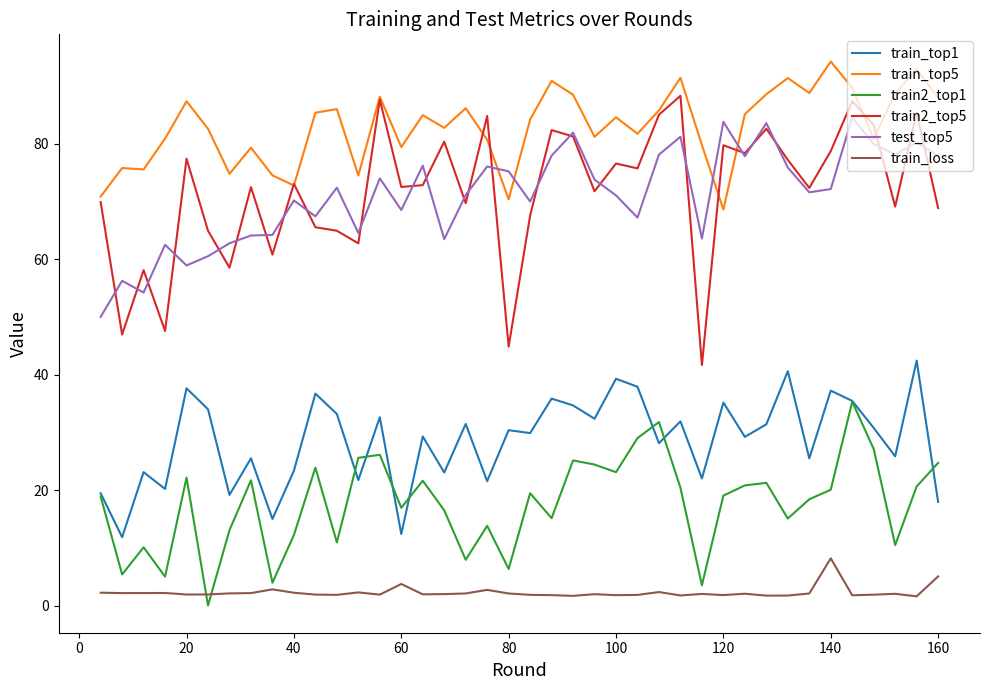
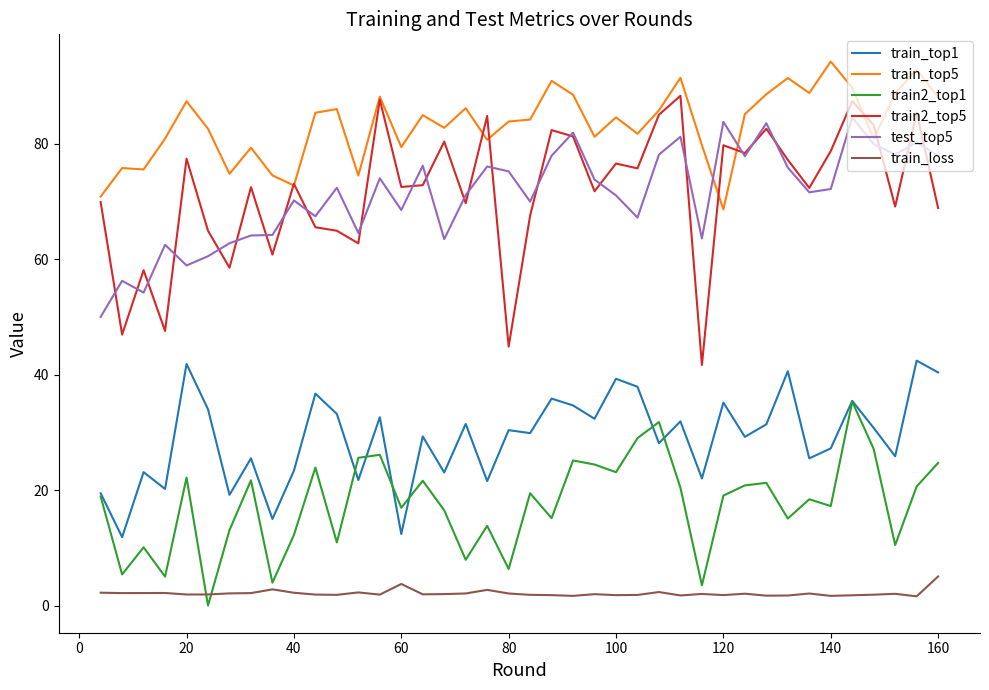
  {
    "train_top1": {
-     "20": 38,
+     "20": 42,
      "40": 23,
      "60": 12,
      "80": 30,
      "100": 39,
      "120": 35,
-     "140": 37,
-     "160": 18
+     "140": 27,
+     "160": 40
    },
    "train_top5": {
      "20": 87,
      "60": 79,
-     "80": 70,
+     "80": 84,
      "100": 85,
      "120": 69,
      "140": 94
    },
    "train2_top1": {
      "20": 22,
      "40": 12,
      "60": 17,
      "80": 6,
      "100": 23,
      "120": 19,
-     "140": 20,
+     "140": 17,
      "160": 25
    },
    "train2_top5": {
      "20": 77,
      "60": 73,
      "80": 45,
      "100": 77,
      "120": 80,
      "140": 79,
      "160": 69
    },
    "test_top5": {
      "20": 59,
      "40": 70,
      "60": 69,
      "80": 75,
      "100": 71,
      "120": 84,
      "140": 72
    },
    "train_loss": {
      "20": 2,
      "40": 2,
      "60": 4,
      "80": 2,
      "100": 2,
      "120": 2,
-     "140": 8,
+     "140": 2,
      "160": 5
    }
  }
